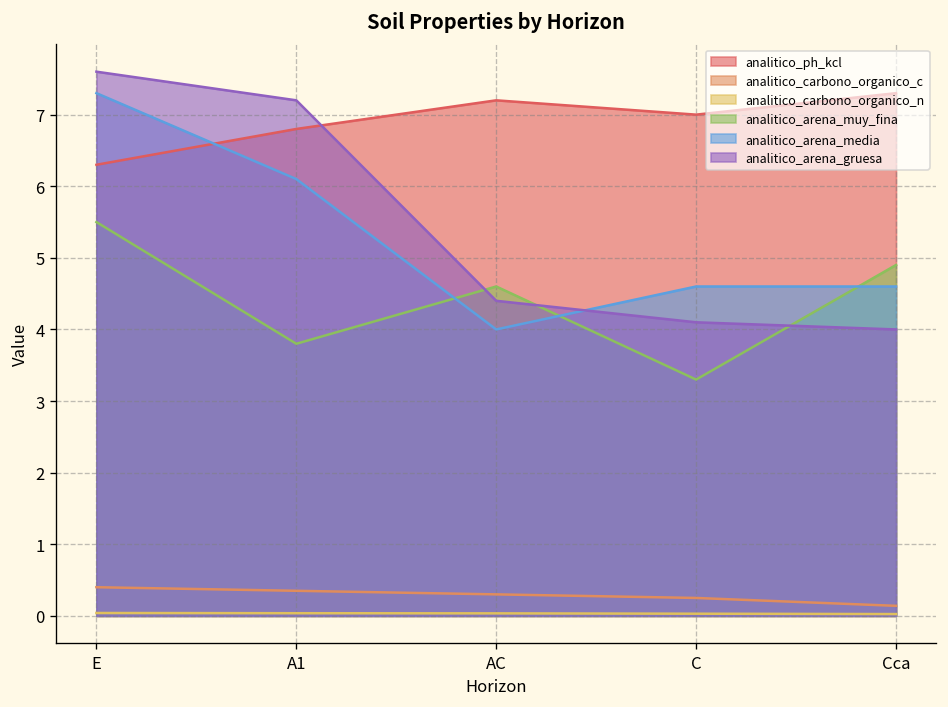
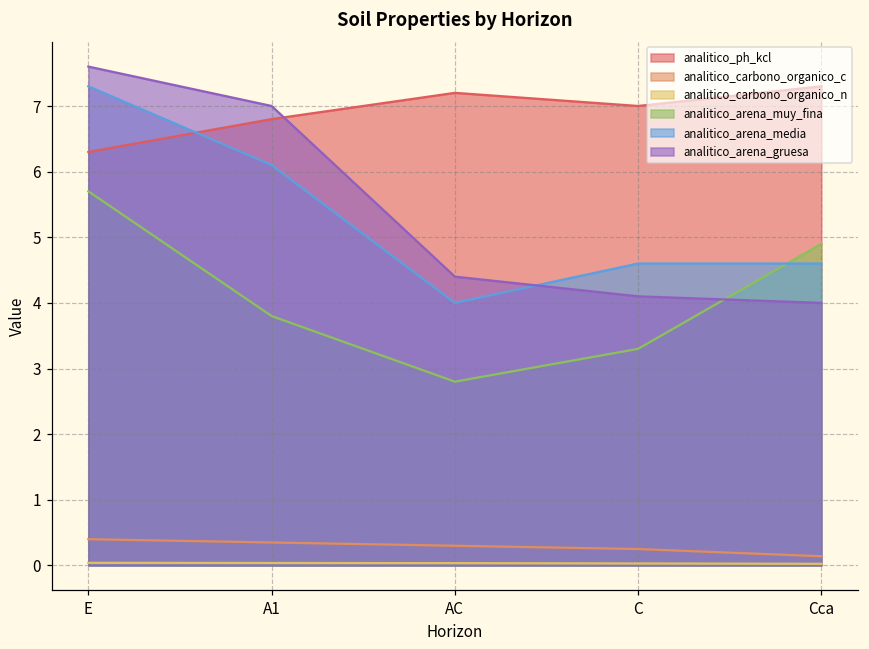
  {
    "analitico_arena_muy_fina": {
-     "E": 5.5,
+     "E": 5.7,
      "A1": 3.8,
-     "AC": 4.6,
+     "AC": 2.8,
      "C": 3.3,
      "Cca": 4.9
    },
    "analitico_arena_media": {
      "E": 7.3,
      "A1": 6.1,
      "AC": 4.0,
      "C": 4.6,
      "Cca": 4.6
    },
    "analitico_arena_gruesa": {
      "E": 7.6,
-     "A1": 7.2,
+     "A1": 7.0,
      "AC": 4.4,
      "C": 4.1,
      "Cca": 4.0
    }
  }
